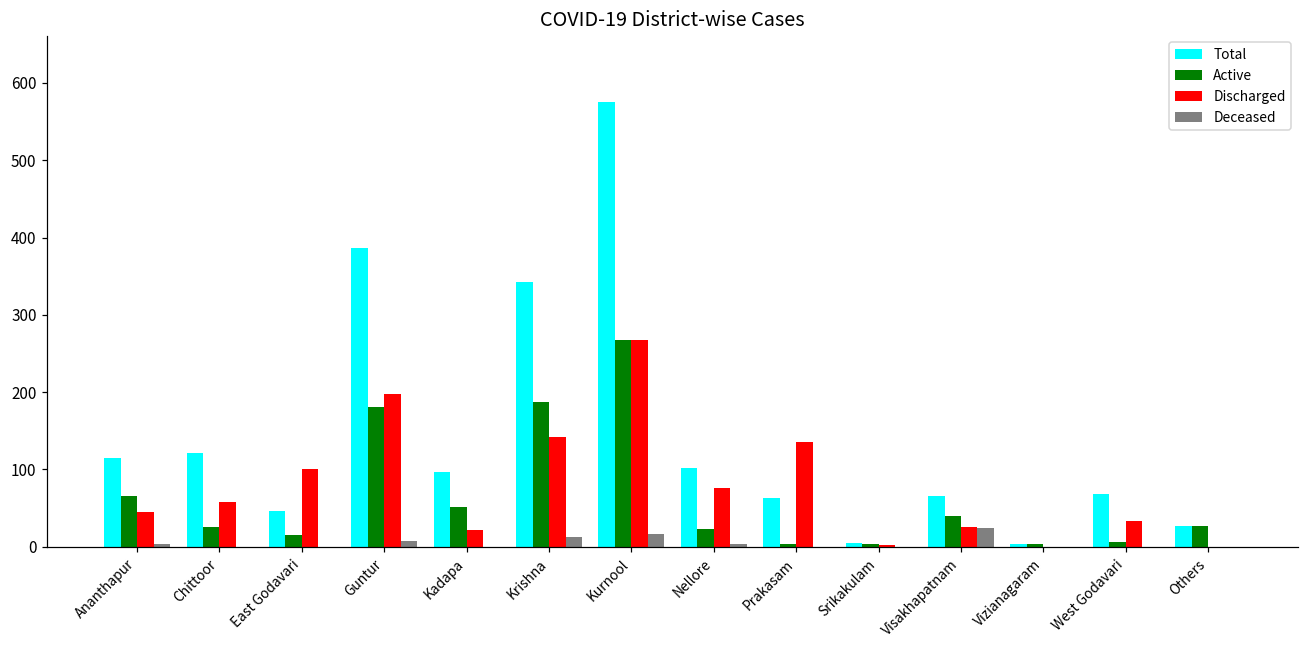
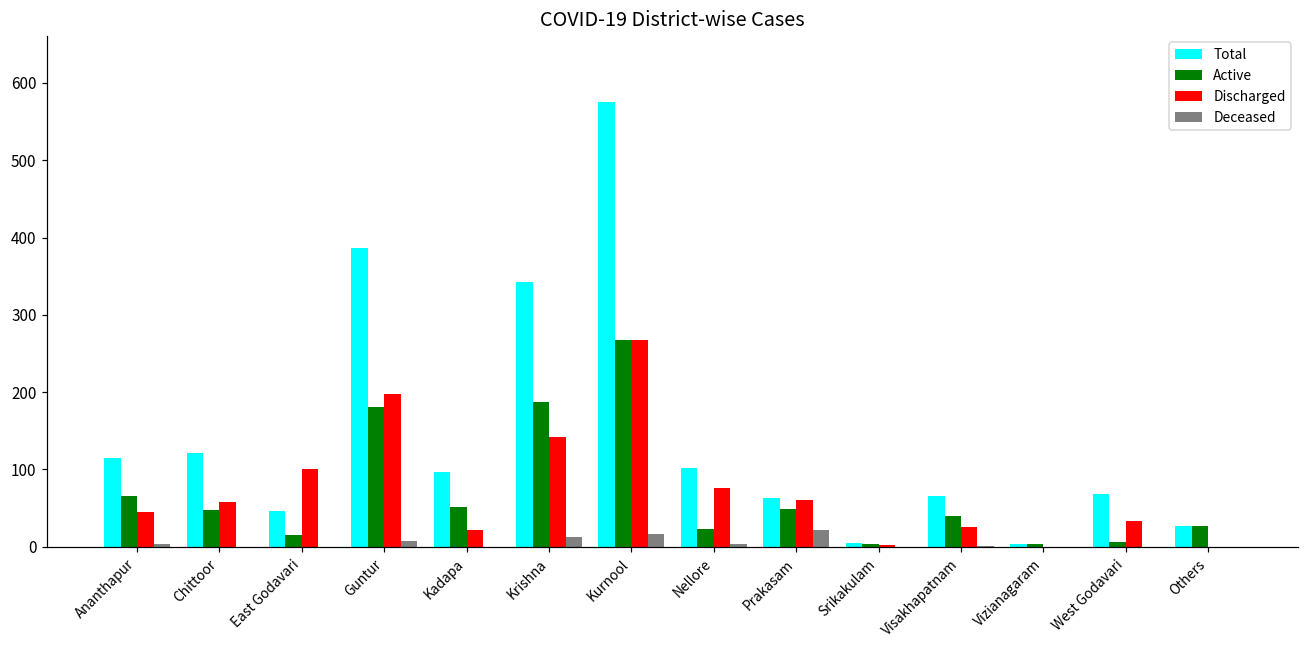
  {
    "Total": {
      "Ananthapur": 120,
      "Chittoor": 120,
      "East Godavari": 50,
      "Guntur": 390,
      "Kadapa": 100,
      "Krishna": 340,
      "Kurnool": 580,
      "Nellore": 100,
      "Prakasam": 60,
      "Srikakulam": 10,
      "Visakhapatnam": 70,
      "Vizianagaram": 0,
      "West Godavari": 70,
      "Others": 30
    },
    "Active": {
      "Ananthapur": 70,
-     "Chittoor": 30,
+     "Chittoor": 50,
      "East Godavari": 20,
      "Guntur": 180,
      "Kadapa": 50,
      "Krishna": 190,
      "Kurnool": 270,
      "Nellore": 20,
-     "Prakasam": 0,
+     "Prakasam": 50,
      "Visakhapatnam": 40,
      "Vizianagaram": 0,
      "West Godavari": 10,
      "Others": 30
    },
    "Discharged": {
      "Ananthapur": 50,
      "Chittoor": 60,
      "East Godavari": 100,
      "Guntur": 200,
      "Kadapa": 20,
      "Krishna": 140,
      "Kurnool": 270,
      "Nellore": 80,
-     "Prakasam": 140,
+     "Prakasam": 60,
      "Visakhapatnam": 30,
      "Vizianagaram": 0,
      "West Godavari": 30,
      "Others": 0
    },
    "Deceased": {
      "Ananthapur": 0,
      "Chittoor": 0,
      "East Godavari": 0,
      "Guntur": 10,
      "Kadapa": 0,
      "Krishna": 10,
      "Kurnool": 20,
-     "Prakasam": 0,
+     "Prakasam": 20,
      "Srikakulam": 0,
-     "Visakhapatnam": 20,
+     "Visakhapatnam": 0,
      "Vizianagaram": 0,
      "West Godavari": 0,
      "Others": 0
    }
  }
